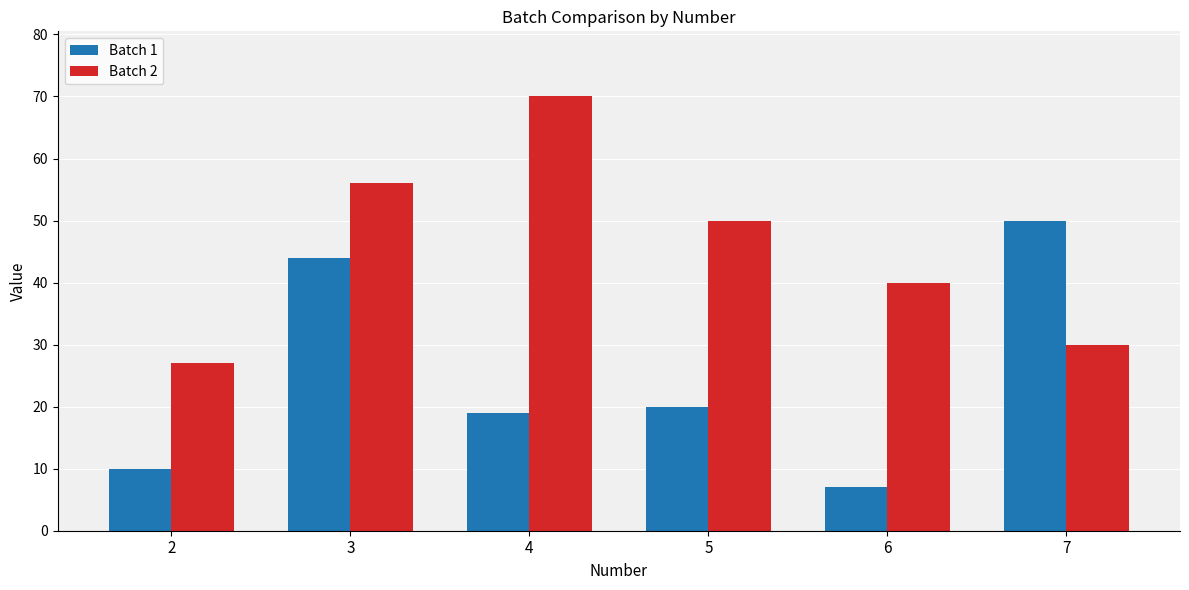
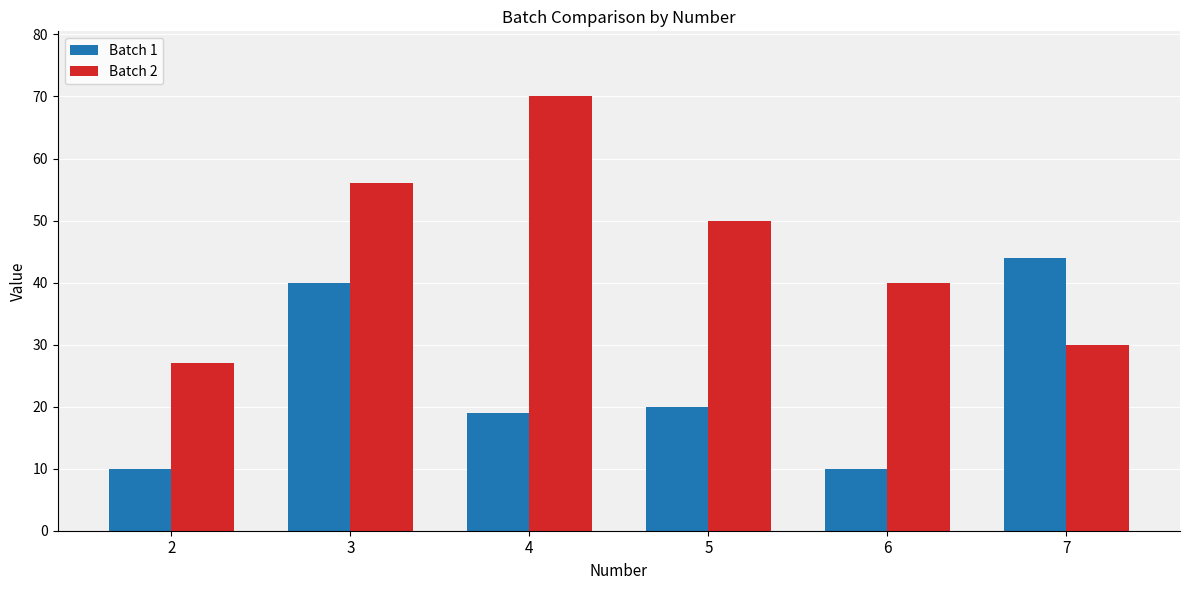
  {
    "Batch 1": {
      "2": 10,
-     "3": 44,
+     "3": 40,
      "4": 19,
      "5": 20,
-     "6": 7,
-     "7": 50
+     "6": 10,
+     "7": 44
    },
    "Batch 2": {
      "2": 27,
      "3": 56,
      "4": 70,
      "5": 50,
      "6": 40,
      "7": 30
    }
  }
